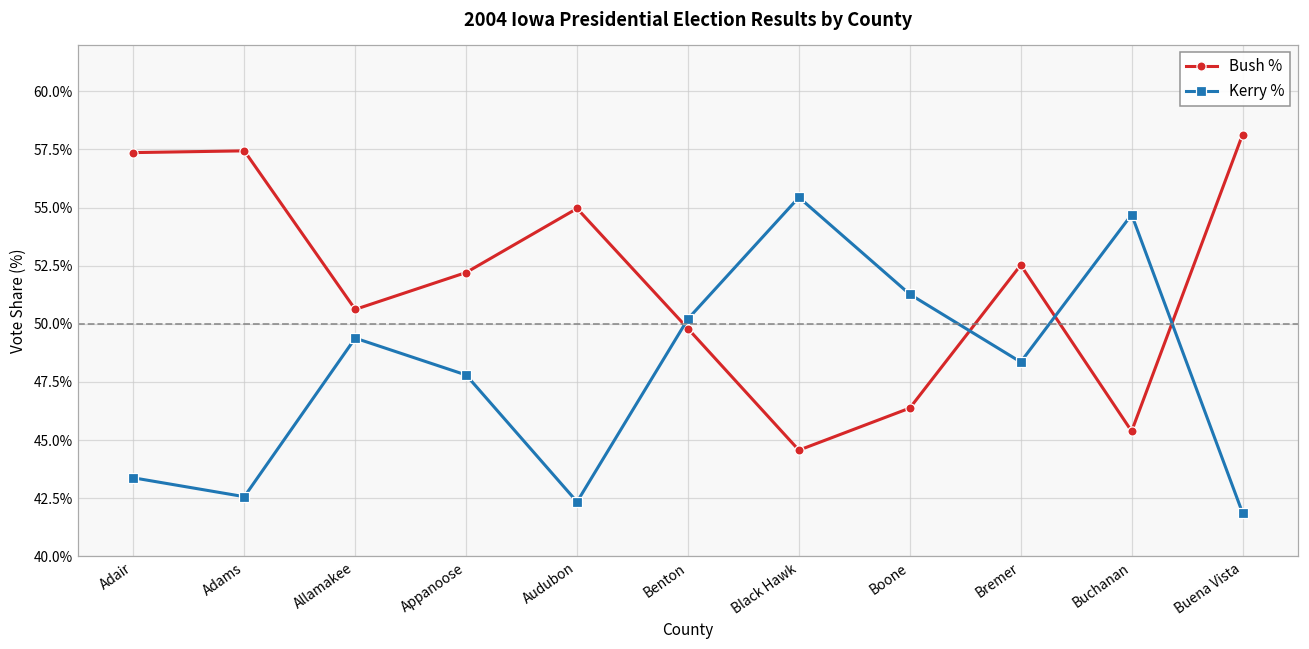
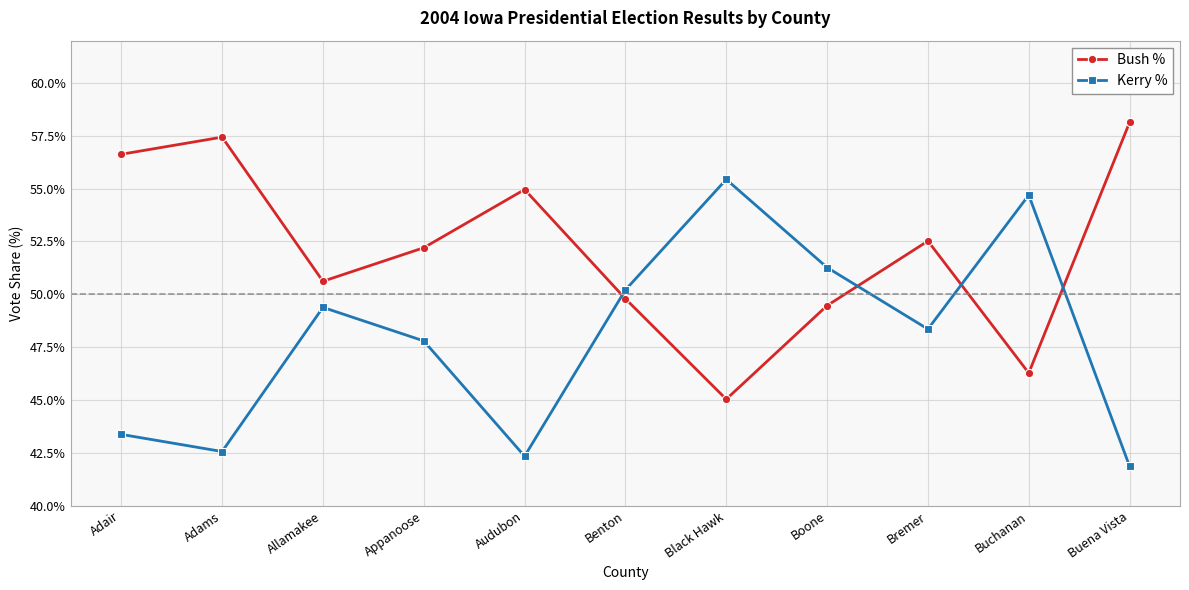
  {
    "Bush %": {
-     "Adair": "57.4%",
+     "Adair": "56.6%",
      "Adams": "57.4%",
      "Allamakee": "50.6%",
      "Appanoose": "52.2%",
      "Audubon": "55.0%",
      "Benton": "49.8%",
-     "Black Hawk": "44.6%",
-     "Boone": "46.4%",
+     "Black Hawk": "45.0%",
+     "Boone": "49.5%",
      "Bremer": "52.5%",
-     "Buchanan": "45.4%",
+     "Buchanan": "46.3%",
      "Buena Vista": "58.1%"
    },
    "Kerry %": {
      "Adair": "43.4%",
      "Adams": "42.6%",
      "Allamakee": "49.4%",
      "Appanoose": "47.8%",
      "Audubon": "42.3%",
      "Benton": "50.2%",
      "Black Hawk": "55.4%",
      "Boone": "51.3%",
      "Bremer": "48.4%",
      "Buchanan": "54.7%",
      "Buena Vista": "41.9%"
    }
  }
